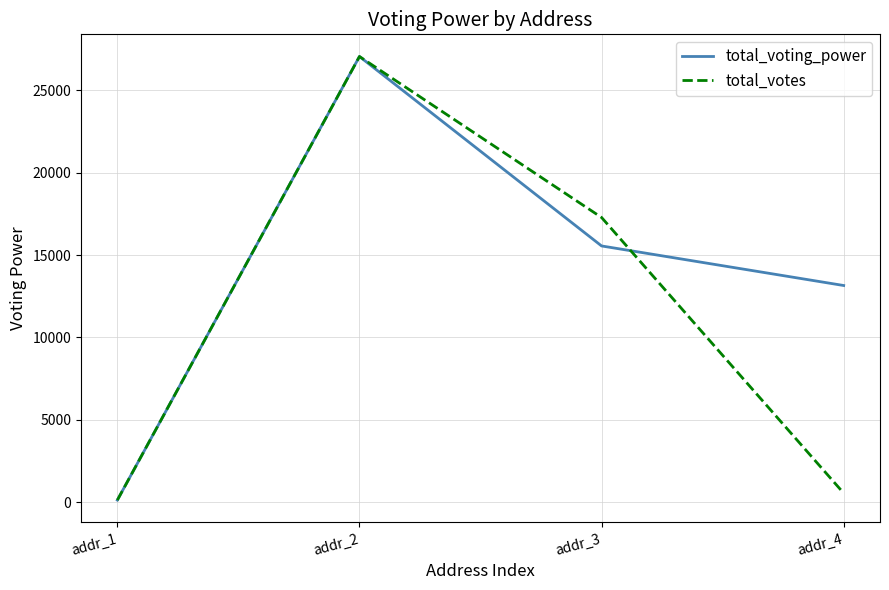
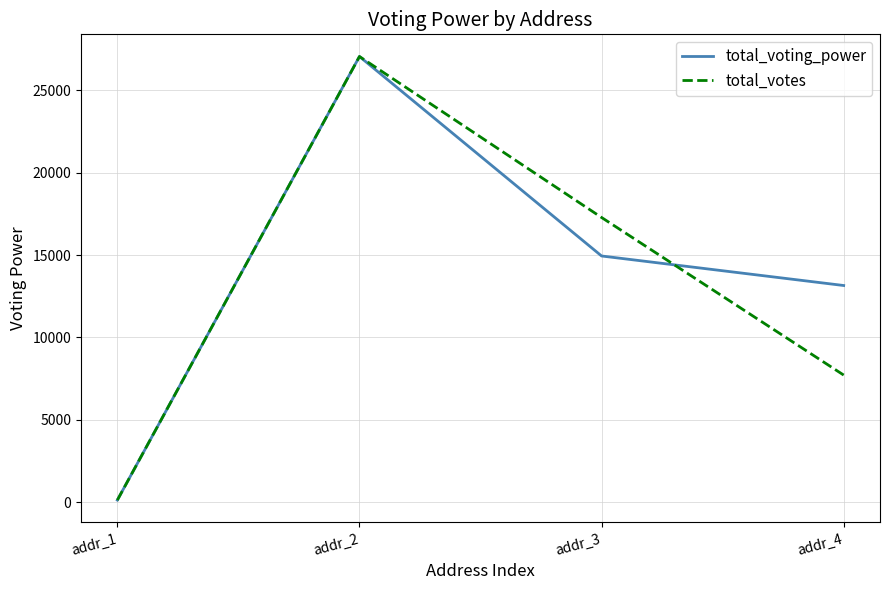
  {
    "total_voting_power": {
-     "addr_3": 15600,
+     "addr_3": 14900,
      "addr_4": 13200
    },
    "total_votes": {
      "addr_3": 17300,
-     "addr_4": 600
+     "addr_4": 7700
    }
  }
